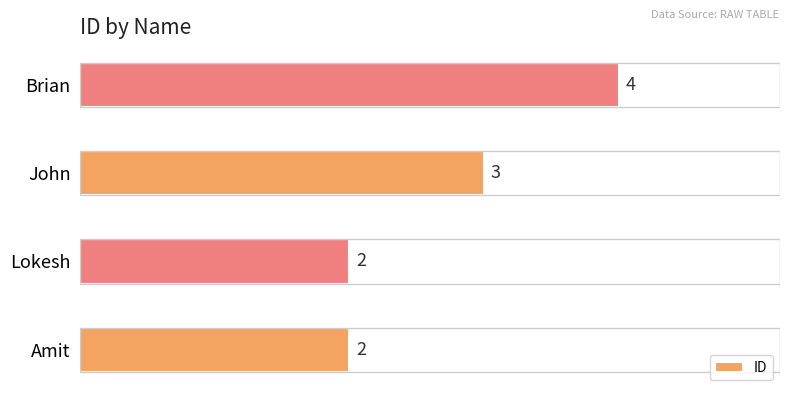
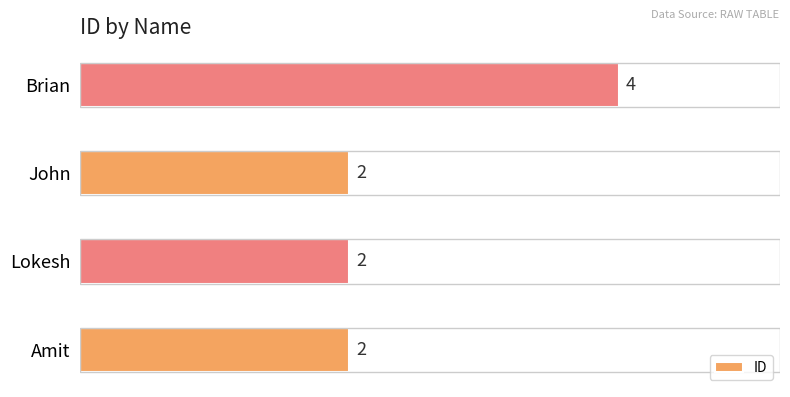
  {
    "Brian": 4,
-   "John": 3,
+   "John": 2,
    "Lokesh": 2,
    "Amit": 2
  }
